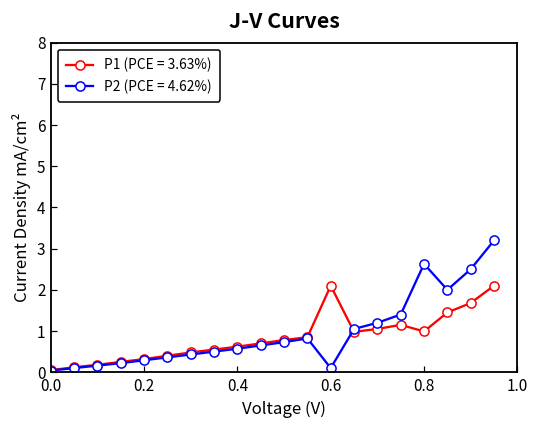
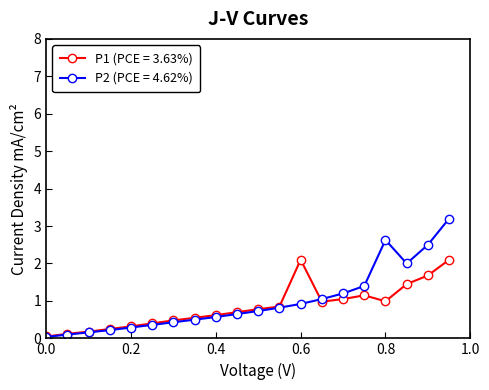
  {
    "P1 (PCE = 3.63%)": {
      "0.6": 2.1,
      "0.8": 1.0
    },
    "P2 (PCE = 4.62%)": {
-     "0.6": 0.1,
+     "0.6": 0.9,
      "0.8": 2.6
    }
  }
